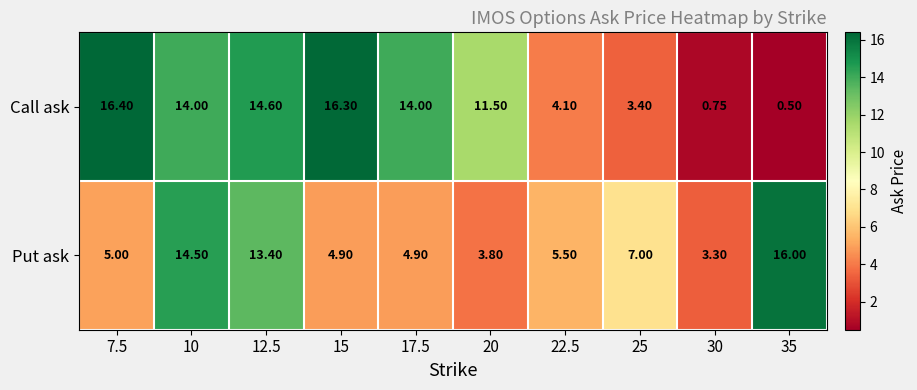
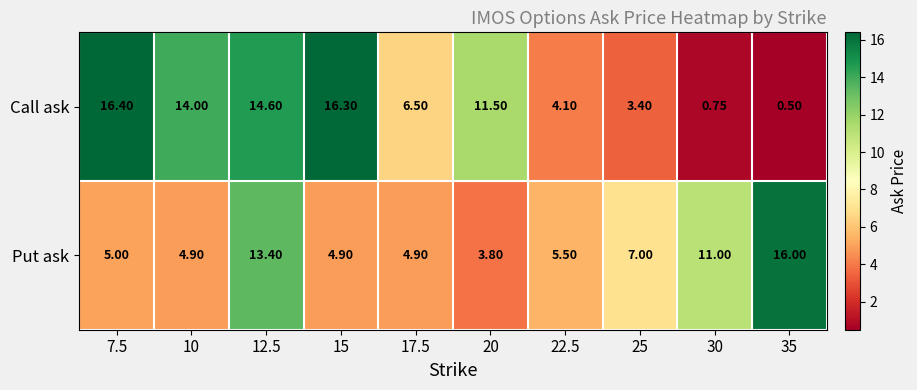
  {
    "Call ask": {
      "7.5": 16.40,
      "10": 14.00,
      "12.5": 14.60,
      "15": 16.30,
-     "17.5": 14.00,
+     "17.5": 6.50,
      "20": 11.50,
      "22.5": 4.10,
      "25": 3.40,
      "30": 0.75,
      "35": 0.50
    },
    "Put ask": {
      "7.5": 5.00,
-     "10": 14.50,
+     "10": 4.90,
      "12.5": 13.40,
      "15": 4.90,
      "17.5": 4.90,
      "20": 3.80,
      "22.5": 5.50,
      "25": 7.00,
-     "30": 3.30,
+     "30": 11.00,
      "35": 16.00
    }
  }
